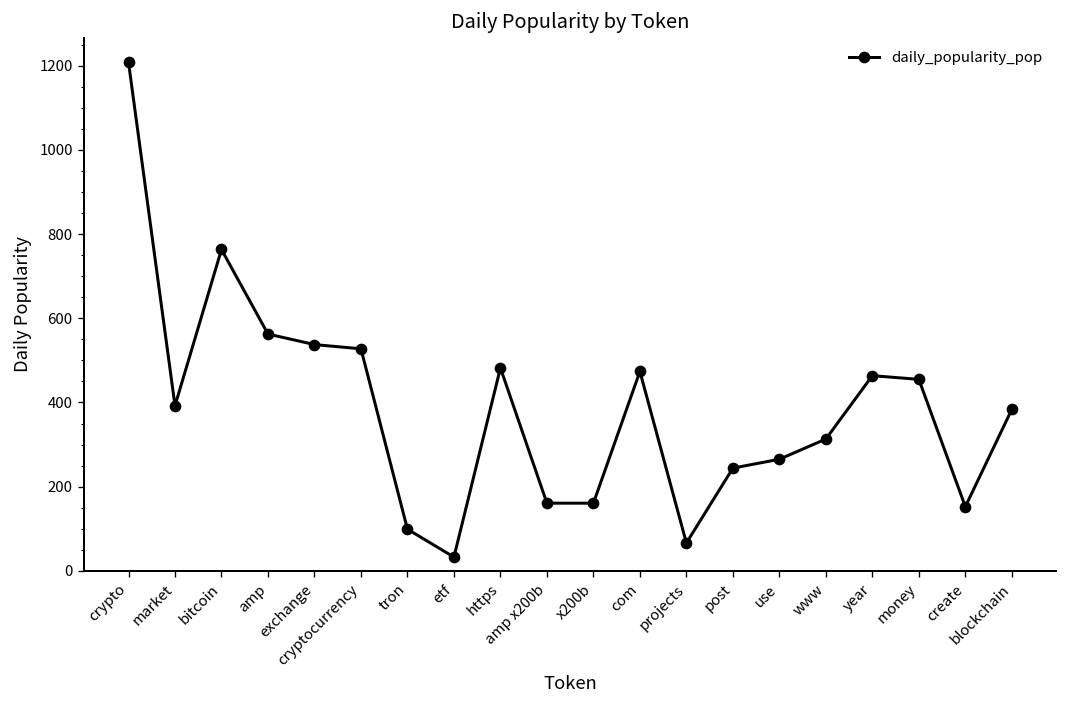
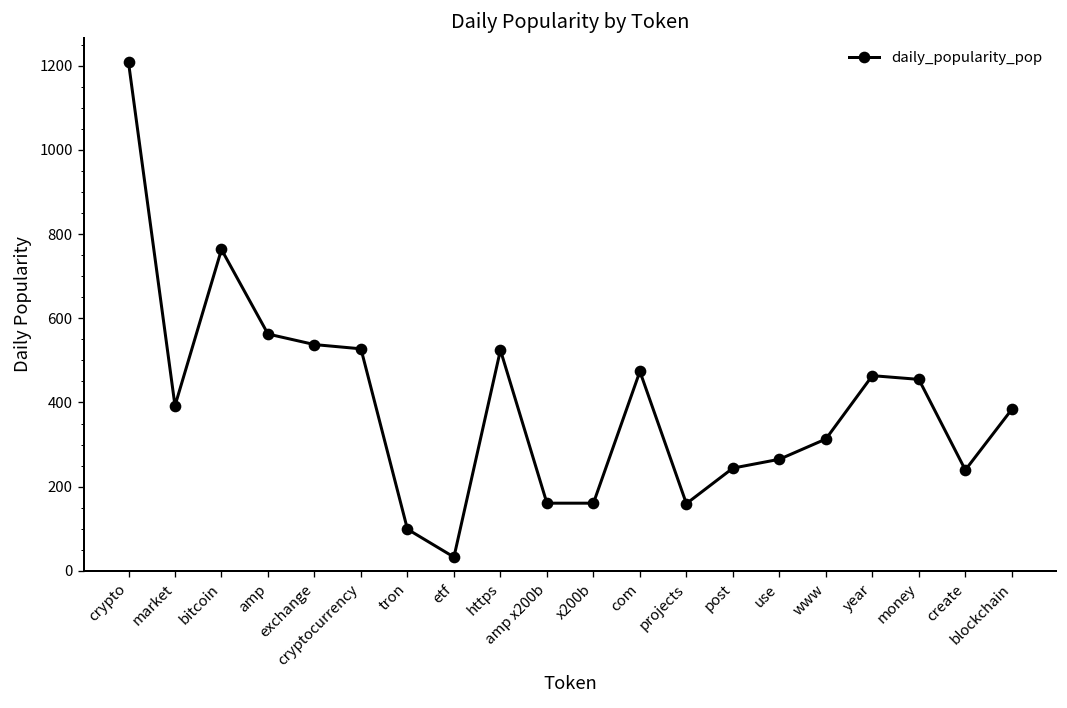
  {
    "crypto": 1210,
    "market": 390,
    "bitcoin": 760,
    "amp": 560,
    "exchange": 540,
    "cryptocurrency": 530,
    "tron": 100,
    "etf": 30,
-   "https": 480,
+   "https": 520,
    "amp x200b": 160,
    "x200b": 160,
    "com": 470,
-   "projects": 70,
+   "projects": 160,
    "post": 240,
    "use": 270,
    "www": 310,
    "year": 460,
    "money": 450,
-   "create": 150,
+   "create": 240,
    "blockchain": 380
  }
